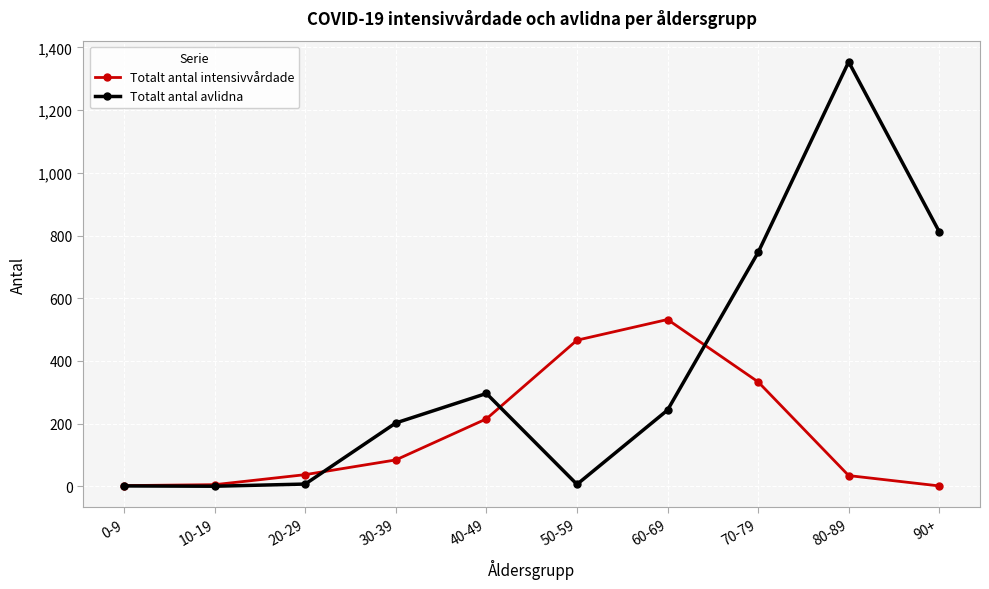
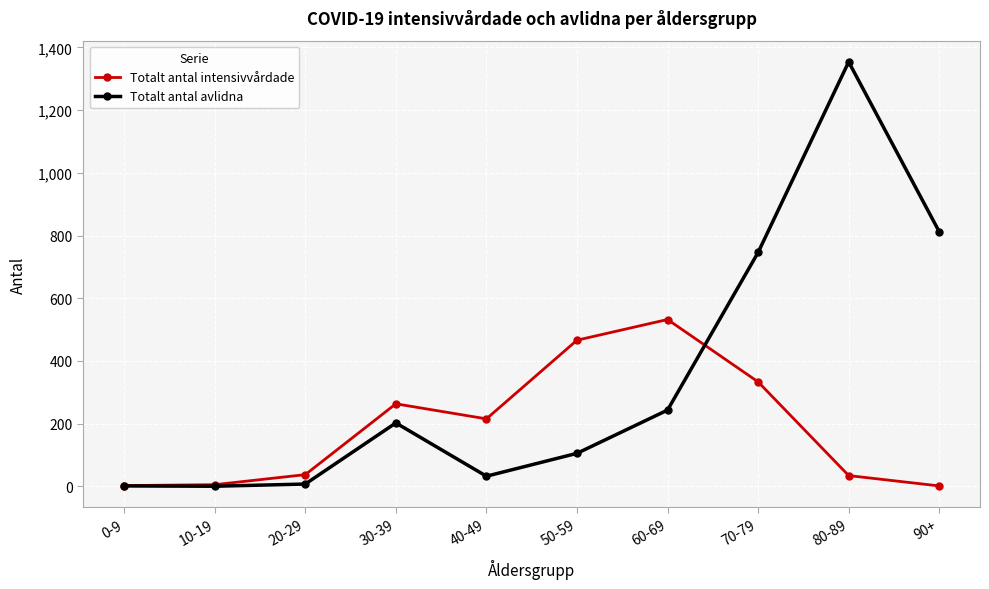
  {
    "Totalt antal intensivvårdade": {
      "20-29": "40",
-     "30-39": "80",
+     "30-39": "260",
      "40-49": "220",
      "50-59": "470",
      "60-69": "530",
      "70-79": "330",
      "80-89": "30",
      "90+": "0"
    },
    "Totalt antal avlidna": {
      "20-29": "10",
      "30-39": "200",
-     "40-49": "300",
-     "50-59": "10",
+     "40-49": "30",
+     "50-59": "110",
      "60-69": "240",
      "70-79": "750",
      "80-89": "1,350",
      "90+": "810"
    }
  }
